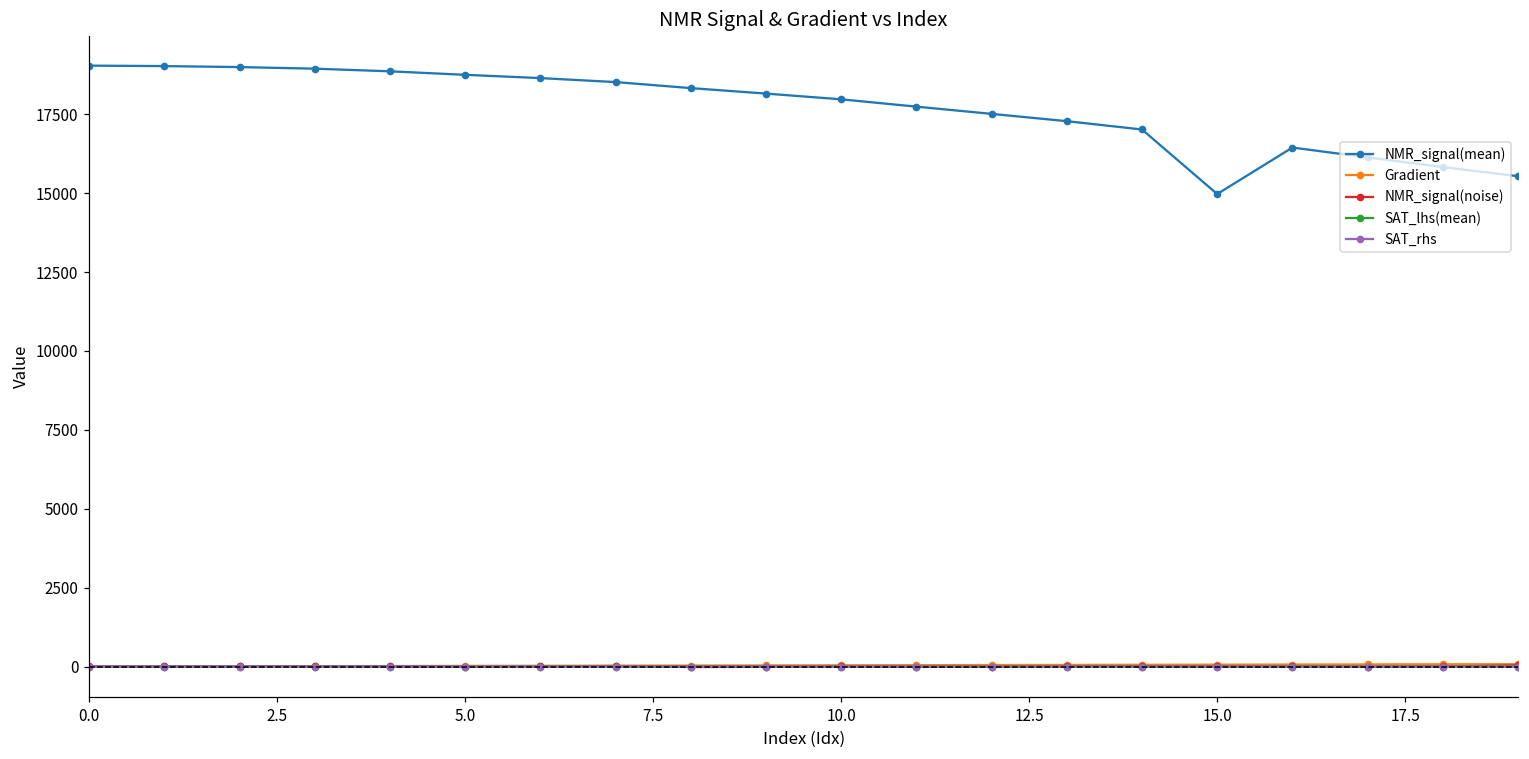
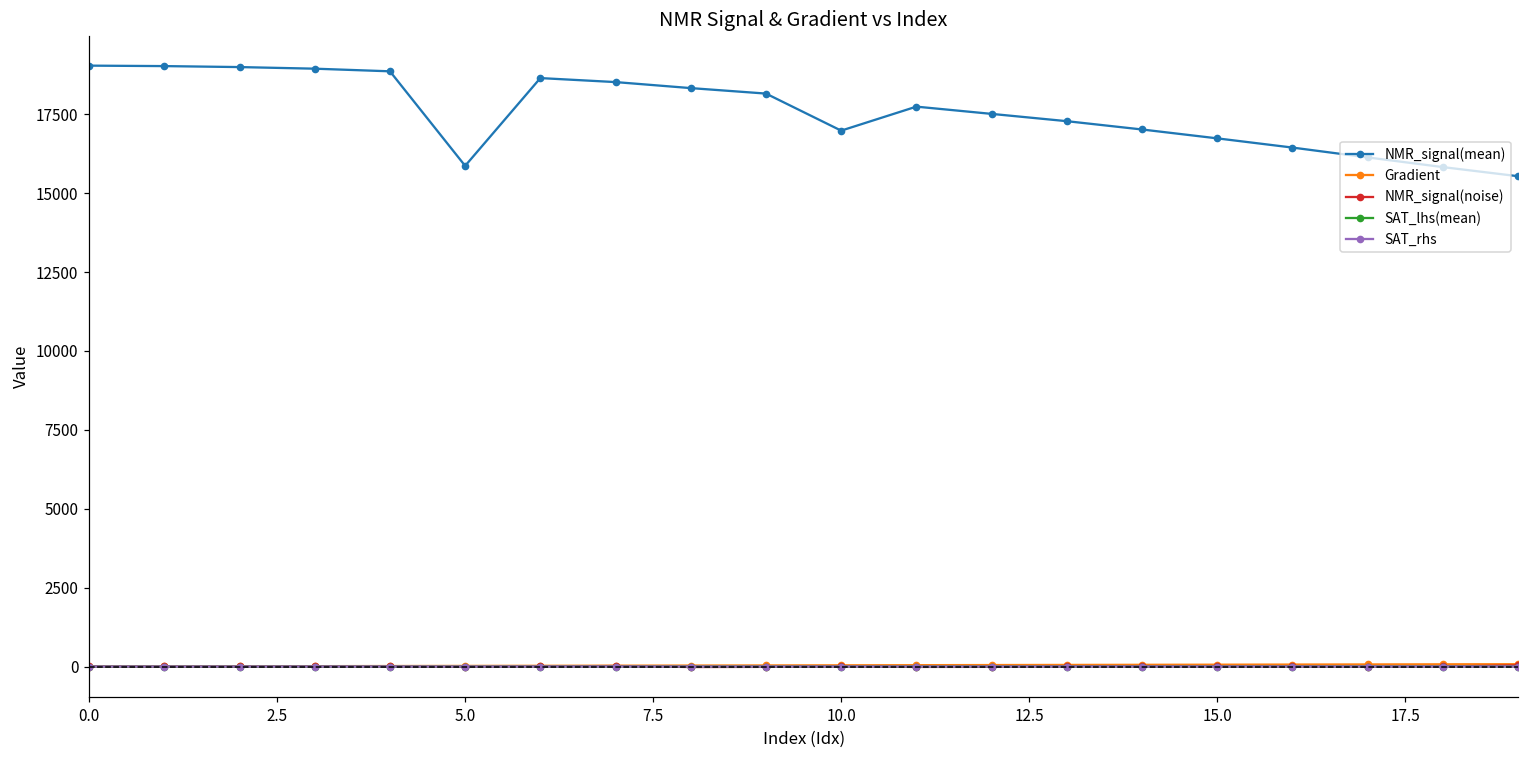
  {
    "NMR_signal(mean)": {
      "0.0": 19000,
-     "5.0": 18700,
-     "10.0": 18000,
-     "15.0": 15000
+     "5.0": 15900,
+     "10.0": 17000,
+     "15.0": 16700
    }
  }
